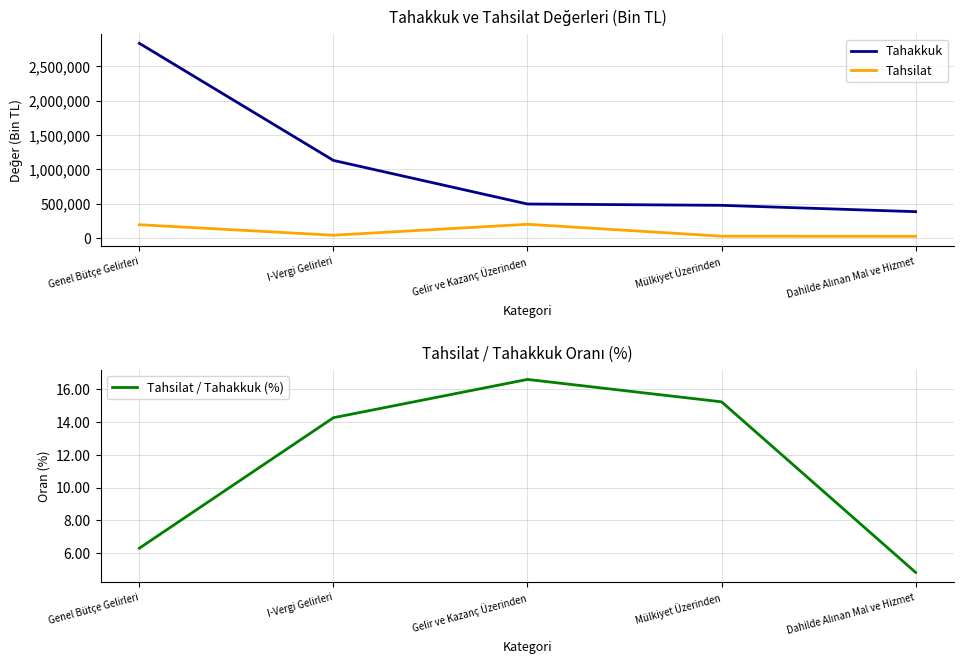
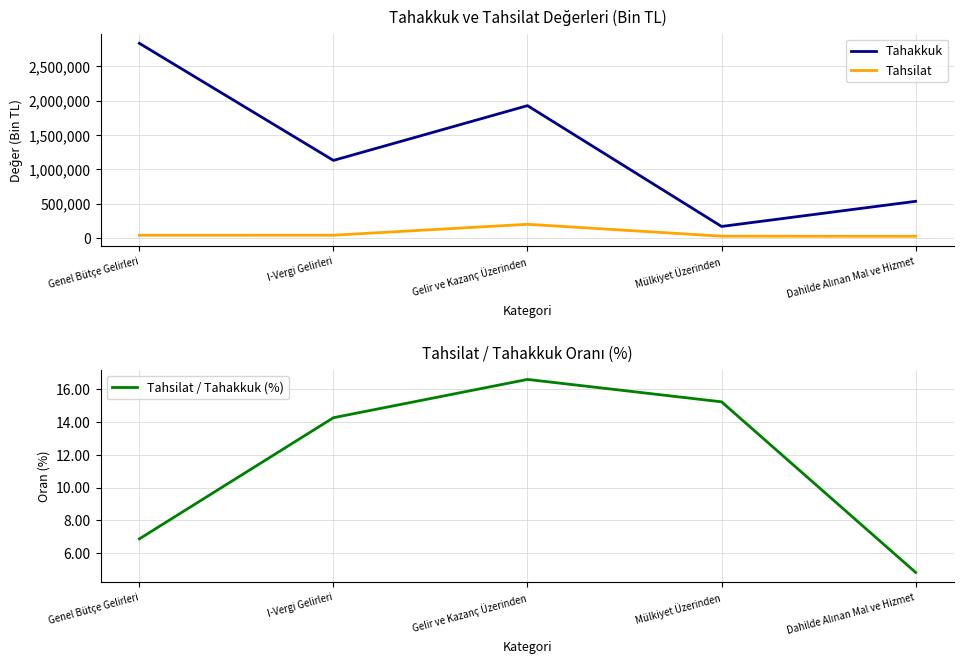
  {
    "Tahakkuk ve Tahsilat Değerleri (Bin TL)": {
      "Tahakkuk": {
        "Genel Bütçe Gelirleri": "2,800,000",
        "I-Vergi Gelirleri": "1,100,000",
-       "Gelir ve Kazanç Üzerinden": "500,000",
-       "Mülkiyet Üzerinden": "500,000",
-       "Dahilde Alınan Mal ve Hizmet": "400,000"
+       "Gelir ve Kazanç Üzerinden": "1,900,000",
+       "Mülkiyet Üzerinden": "200,000",
+       "Dahilde Alınan Mal ve Hizmet": "500,000"
      },
      "Tahsilat": {
-       "Genel Bütçe Gelirleri": "200,000",
+       "Genel Bütçe Gelirleri": "0",
        "I-Vergi Gelirleri": "0",
        "Gelir ve Kazanç Üzerinden": "200,000",
        "Mülkiyet Üzerinden": "0",
        "Dahilde Alınan Mal ve Hizmet": "0"
      }
    },
    "Tahsilat / Tahakkuk Oranı (%)": {
-     "Genel Bütçe Gelirleri": "6.3",
+     "Genel Bütçe Gelirleri": "6.9",
      "I-Vergi Gelirleri": "14.3",
      "Gelir ve Kazanç Üzerinden": "16.6",
      "Mülkiyet Üzerinden": "15.2",
      "Dahilde Alınan Mal ve Hizmet": "4.8"
    }
  }
